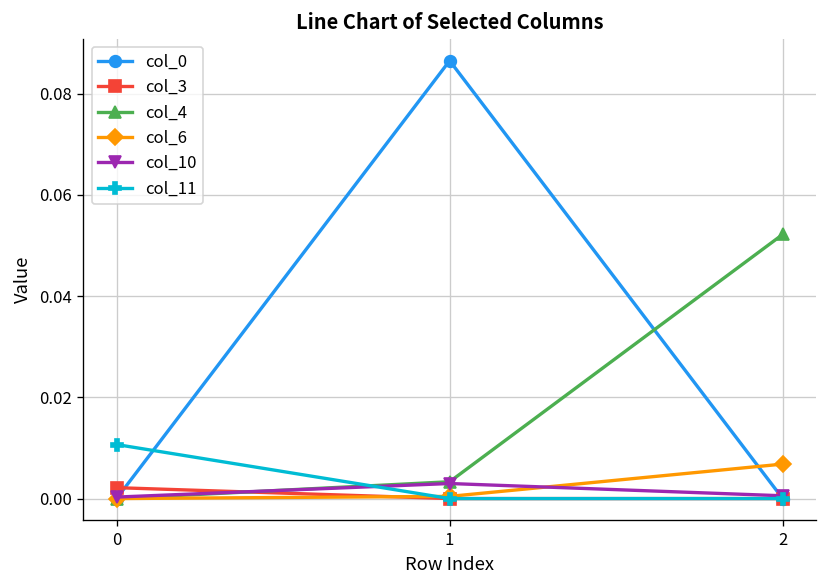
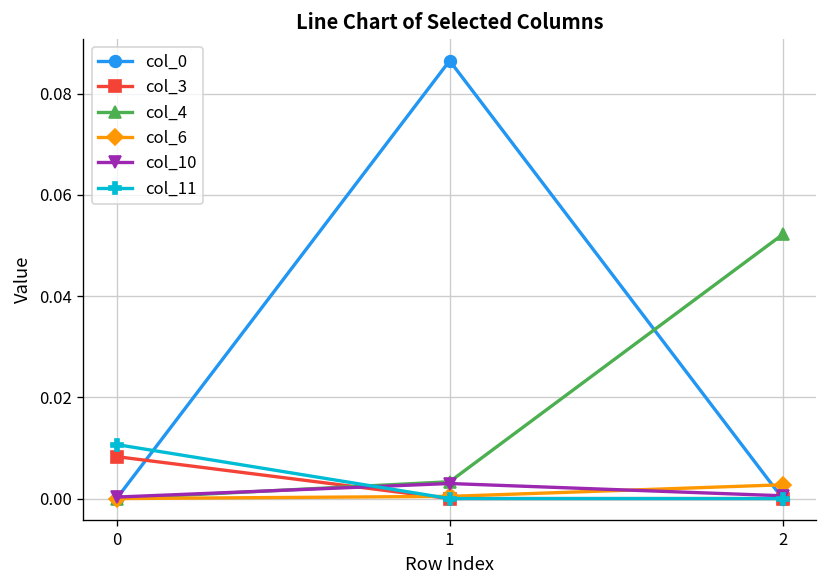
  {
    "col_3": {
-     "0": 0.002
+     "0": 0.008
    },
    "col_4": {
      "2": 0.052
    },
    "col_6": {
-     "2": 0.007
+     "2": 0.003
    }
  }
